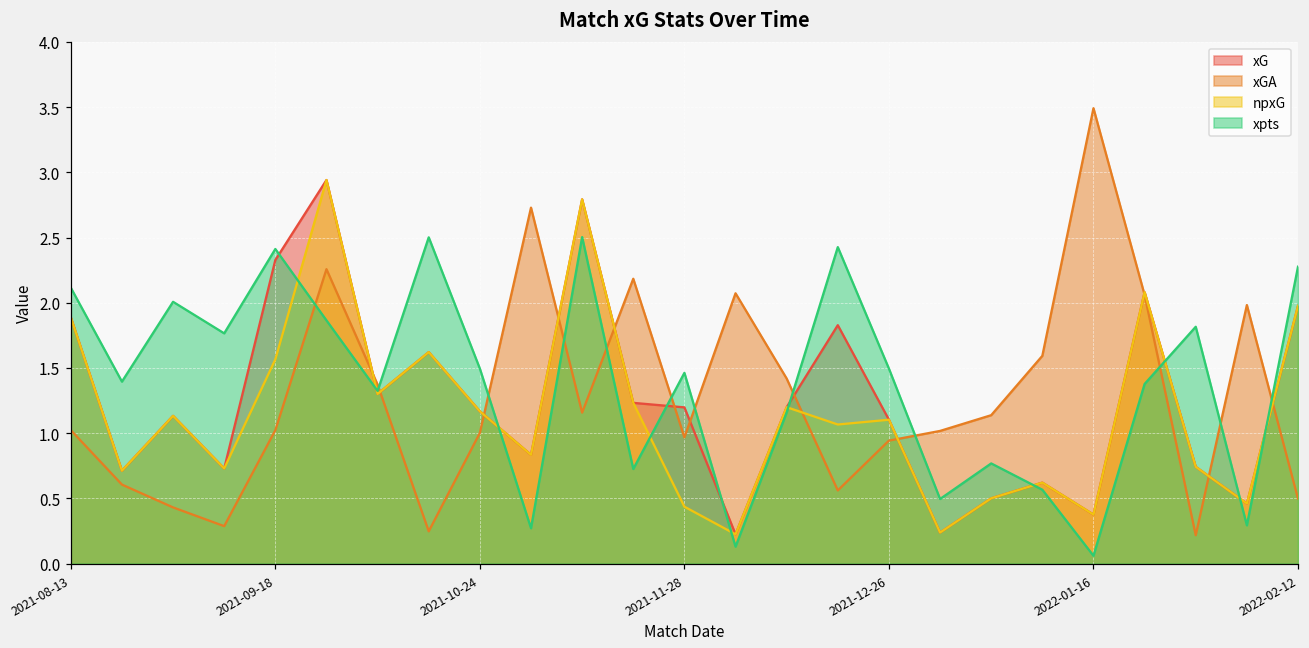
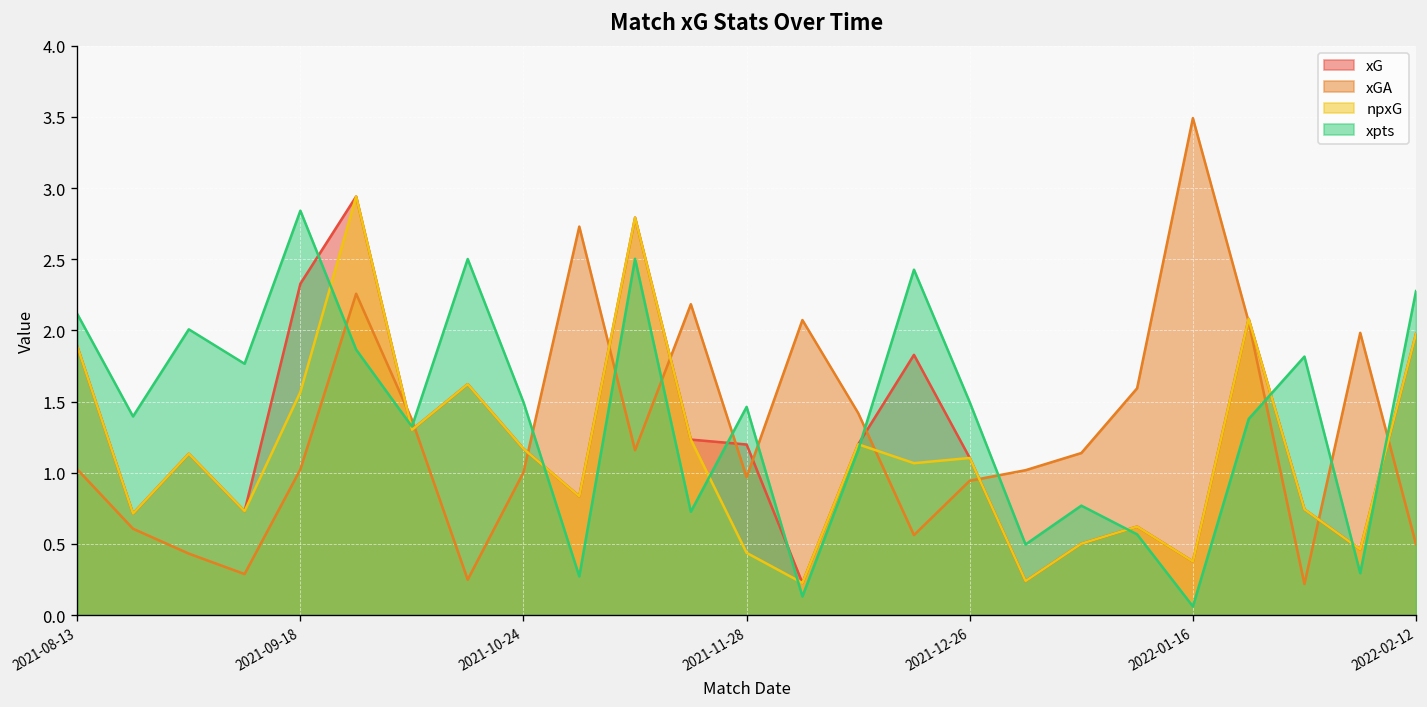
  {
    "xpts": {
      "2021-08-13": 2.12,
-     "2021-09-18": 2.41,
+     "2021-09-18": 2.84,
      "2021-10-24": 1.50,
      "2021-11-28": 1.46,
      "2021-12-26": 1.50,
      "2022-01-16": 0.06,
      "2022-02-12": 2.28
    }
  }
